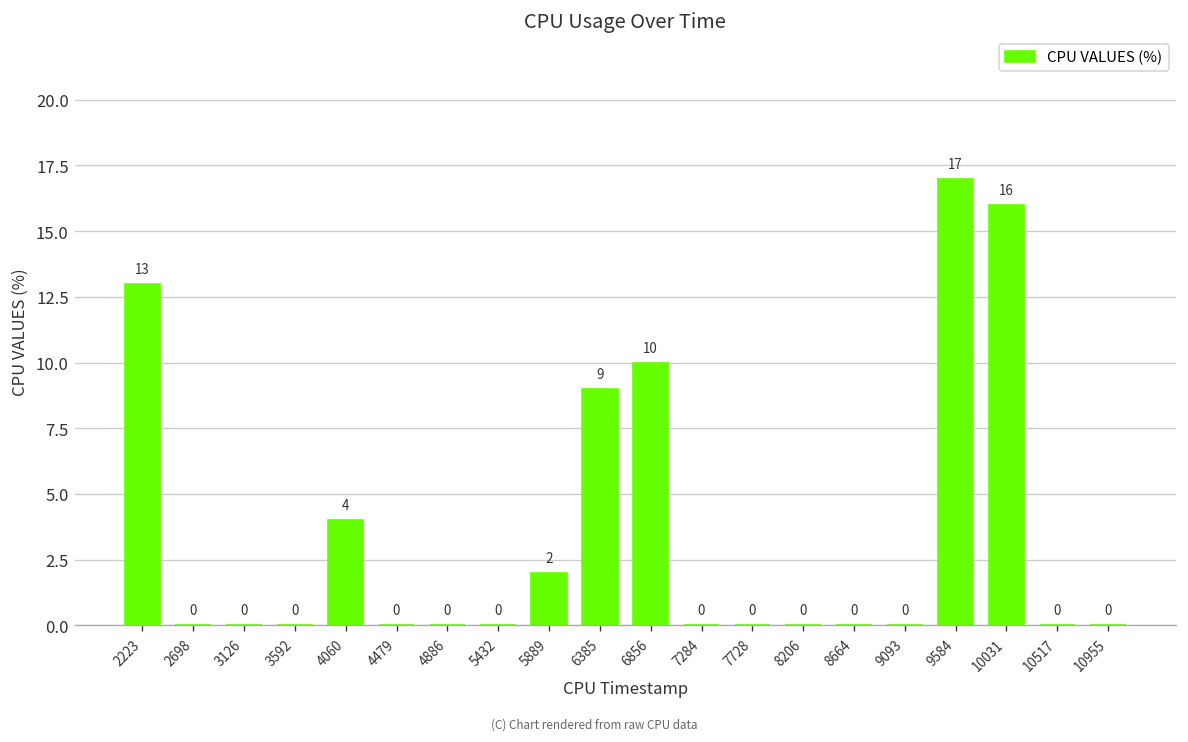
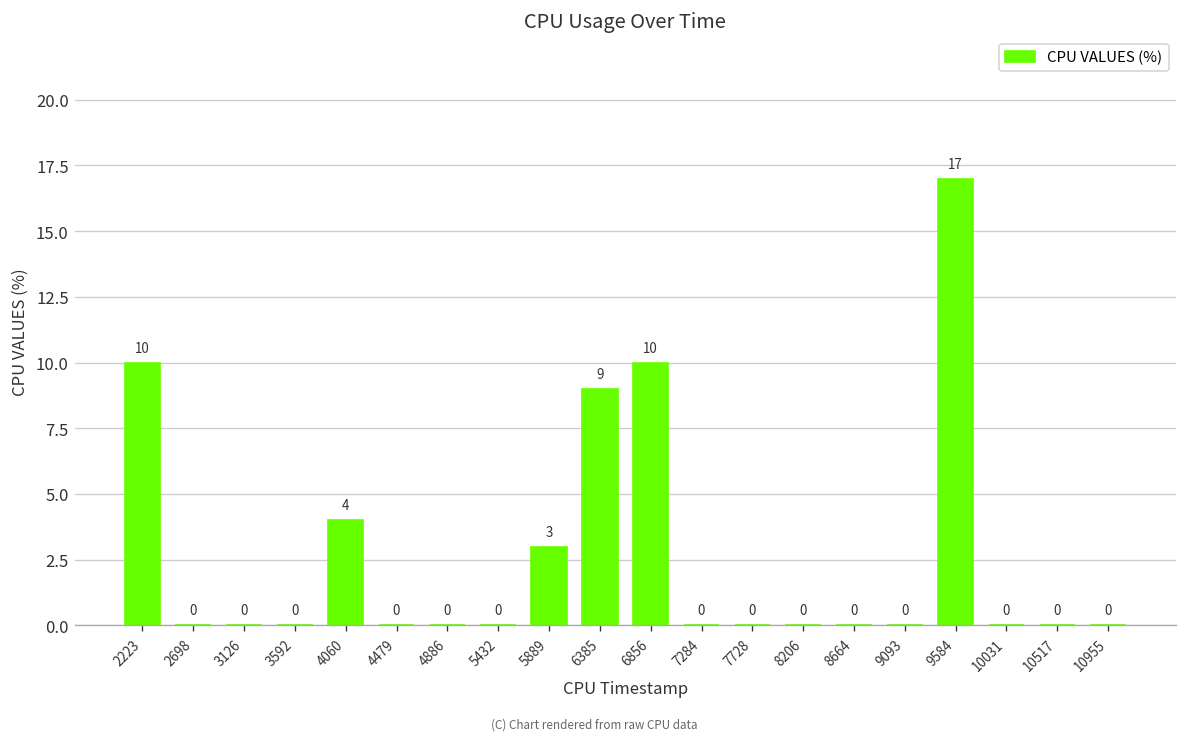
  {
-   "2223": 13,
+   "2223": 10,
    "2698": 0,
    "3126": 0,
    "3592": 0,
    "4060": 4,
    "4479": 0,
    "4886": 0,
    "5432": 0,
-   "5889": 2,
+   "5889": 3,
    "6385": 9,
    "6856": 10,
    "7284": 0,
    "7728": 0,
    "8206": 0,
    "8664": 0,
    "9093": 0,
    "9584": 17,
-   "10031": 16,
+   "10031": 0,
    "10517": 0,
    "10955": 0
  }
